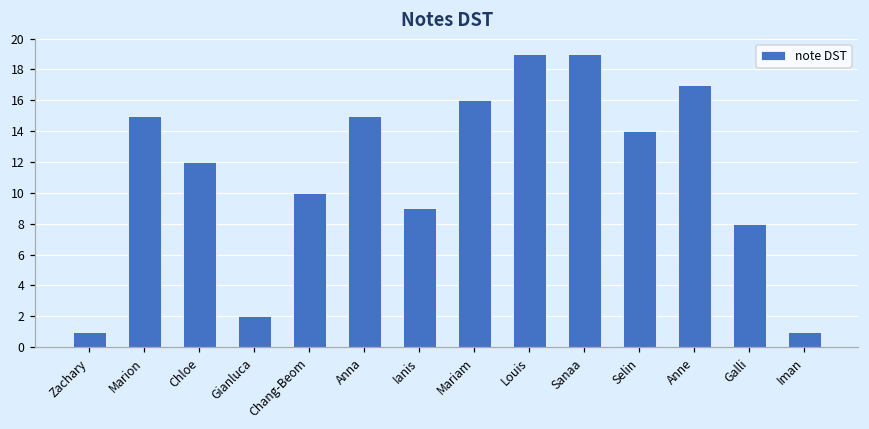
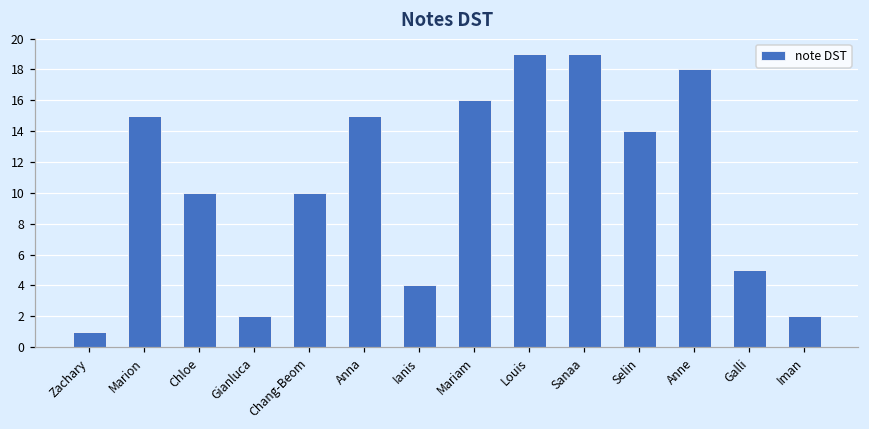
  {
    "Zachary": 1,
    "Marion": 15,
-   "Chloe": 12,
+   "Chloe": 10,
    "Gianluca": 2,
    "Chang-Beom": 10,
    "Anna": 15,
-   "Ianis": 9,
+   "Ianis": 4,
    "Mariam": 16,
    "Louis": 19,
    "Sanaa": 19,
    "Selin": 14,
-   "Anne": 17,
-   "Galli": 8,
-   "Iman": 1
+   "Anne": 18,
+   "Galli": 5,
+   "Iman": 2
  }
